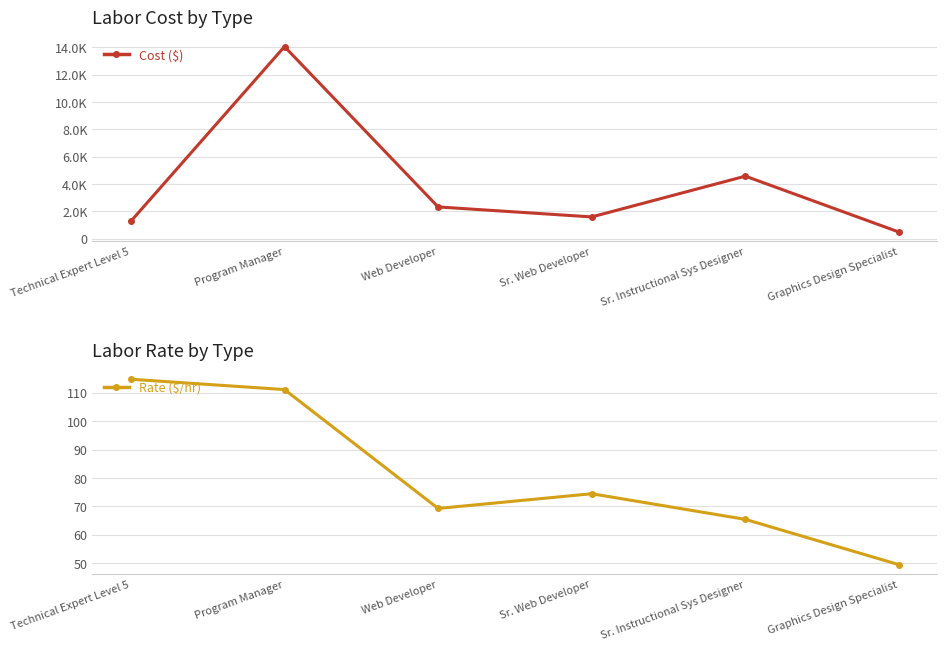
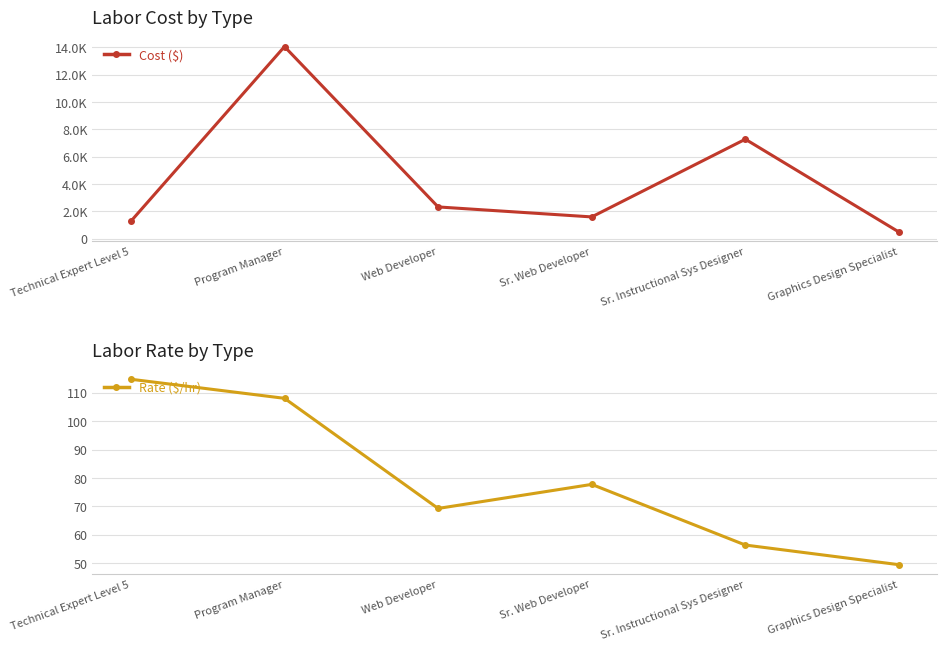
  {
    "Labor Cost by Type": {
      "Technical Expert Level 5": 1300,
      "Program Manager": 14100,
      "Web Developer": 2300,
      "Sr. Web Developer": 1600,
-     "Sr. Instructional Sys Designer": 4600,
+     "Sr. Instructional Sys Designer": 7300,
      "Graphics Design Specialist": 500
    },
    "Labor Rate by Type": {
      "Technical Expert Level 5": 115,
-     "Program Manager": 111,
+     "Program Manager": 108,
      "Web Developer": 69,
-     "Sr. Web Developer": 74,
-     "Sr. Instructional Sys Designer": 65,
+     "Sr. Web Developer": 78,
+     "Sr. Instructional Sys Designer": 56,
      "Graphics Design Specialist": 49
    }
  }
